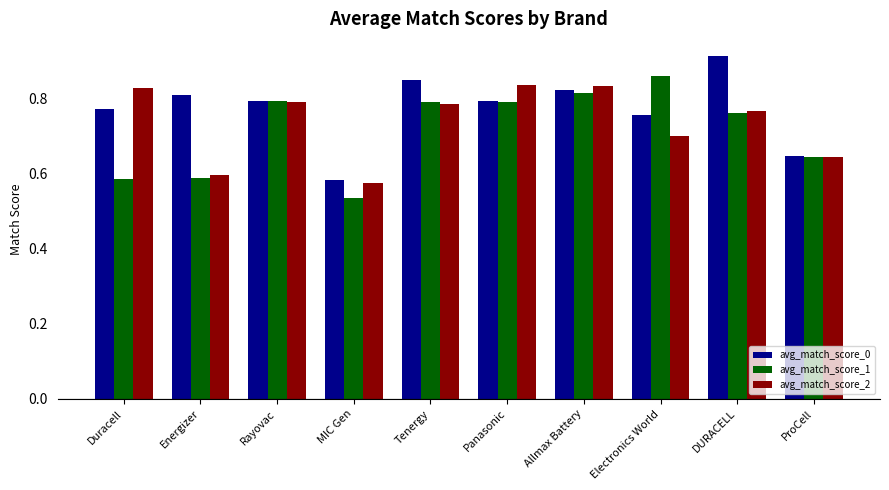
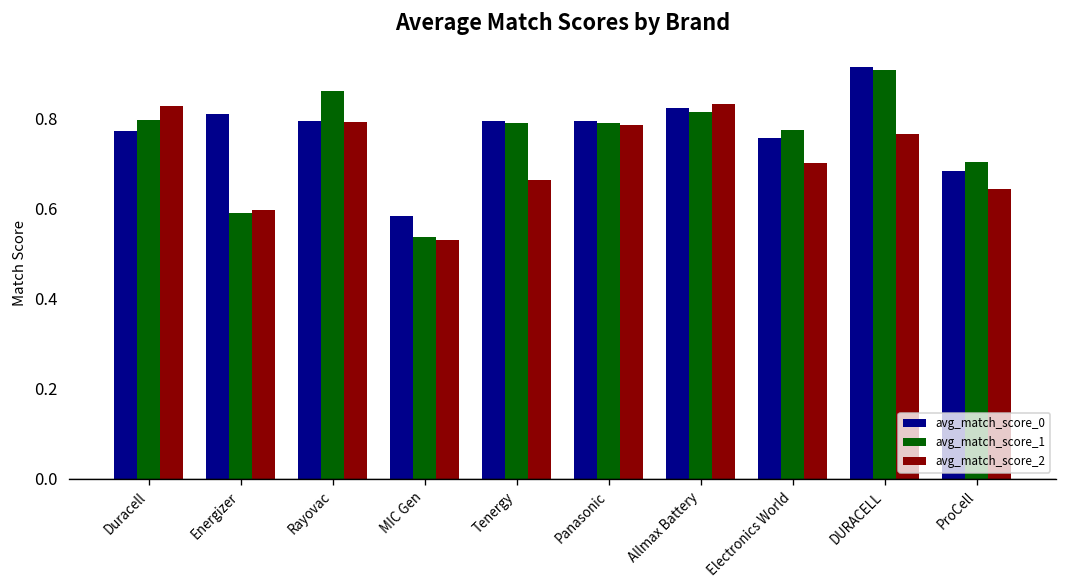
  {
    "avg_match_score_0": {
      "Duracell": 0.77,
      "Energizer": 0.81,
      "Rayovac": 0.79,
      "MIC Gen": 0.58,
-     "Tenergy": 0.85,
+     "Tenergy": 0.79,
      "Panasonic": 0.79,
      "Allmax Battery": 0.82,
      "Electronics World": 0.76,
      "DURACELL": 0.91,
-     "ProCell": 0.65
+     "ProCell": 0.68
    },
    "avg_match_score_1": {
-     "Duracell": 0.59,
+     "Duracell": 0.80,
      "Energizer": 0.59,
-     "Rayovac": 0.79,
+     "Rayovac": 0.86,
      "MIC Gen": 0.54,
      "Tenergy": 0.79,
      "Panasonic": 0.79,
      "Allmax Battery": 0.82,
-     "Electronics World": 0.86,
-     "DURACELL": 0.76,
-     "ProCell": 0.64
+     "Electronics World": 0.77,
+     "DURACELL": 0.91,
+     "ProCell": 0.70
    },
    "avg_match_score_2": {
      "Duracell": 0.83,
      "Energizer": 0.60,
      "Rayovac": 0.79,
-     "MIC Gen": 0.58,
-     "Tenergy": 0.79,
-     "Panasonic": 0.84,
+     "MIC Gen": 0.53,
+     "Tenergy": 0.66,
+     "Panasonic": 0.79,
      "Allmax Battery": 0.83,
      "Electronics World": 0.70,
      "DURACELL": 0.77,
      "ProCell": 0.64
    }
  }
